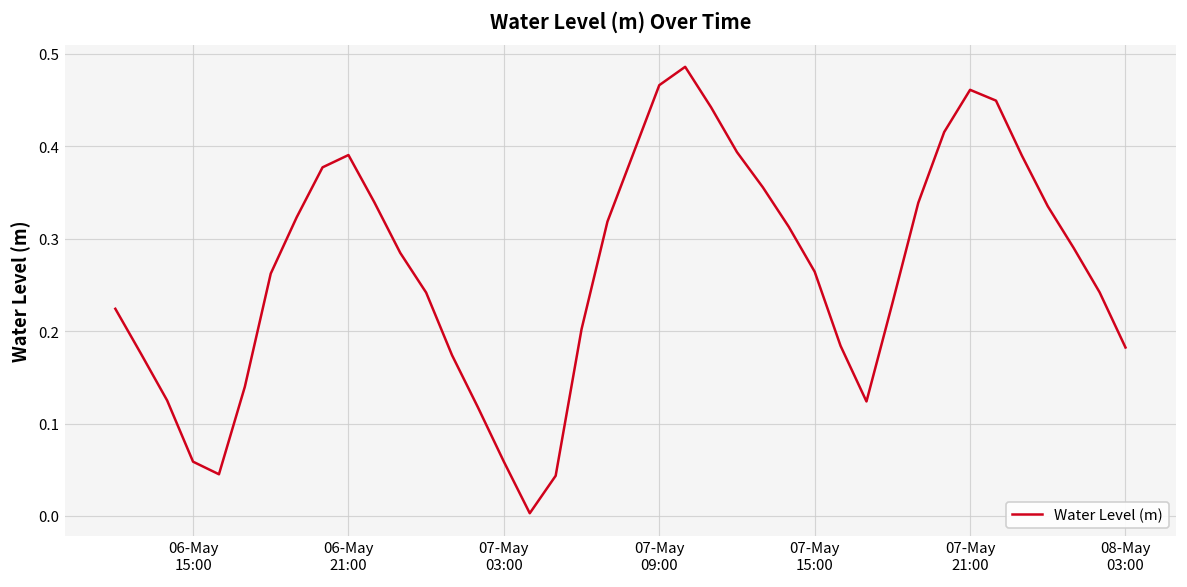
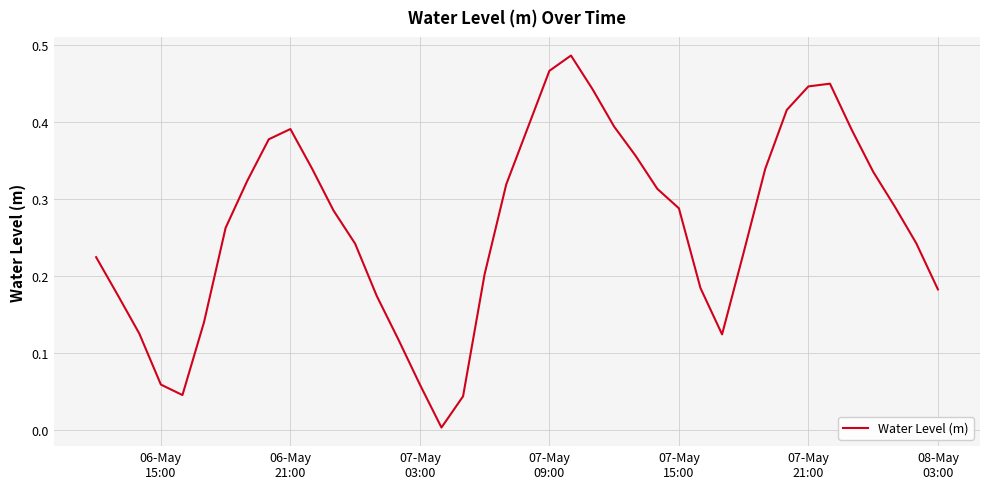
  {
    "06-May 15:00": 0.06,
    "06-May 21:00": 0.39,
    "07-May 03:00": 0.06,
    "07-May 09:00": 0.47,
-   "07-May 15:00": 0.26,
-   "07-May 21:00": 0.46,
+   "07-May 15:00": 0.29,
+   "07-May 21:00": 0.45,
    "08-May 03:00": 0.18
  }
